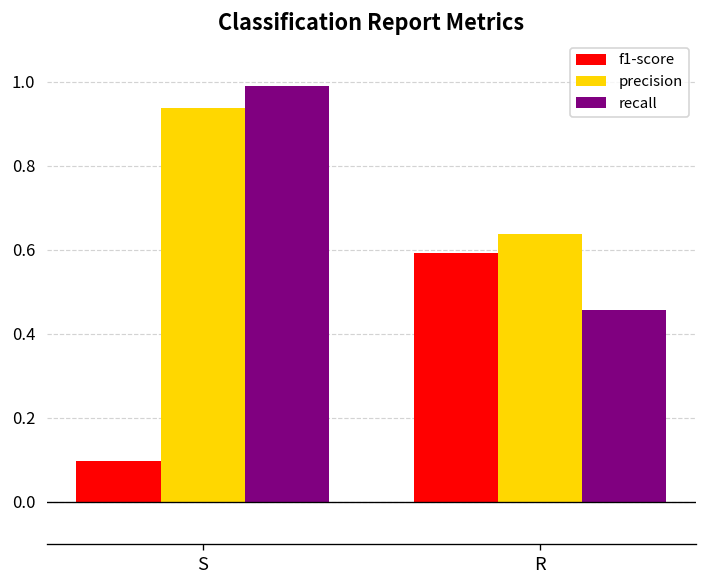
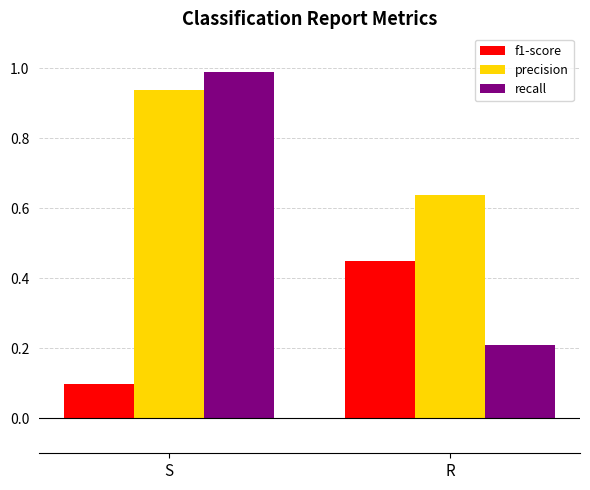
  {
    "f1-score": {
      "S": 0.10,
-     "R": 0.59
+     "R": 0.45
    },
    "precision": {
      "S": 0.94,
      "R": 0.64
    },
    "recall": {
      "S": 0.99,
-     "R": 0.46
+     "R": 0.21
    }
  }
